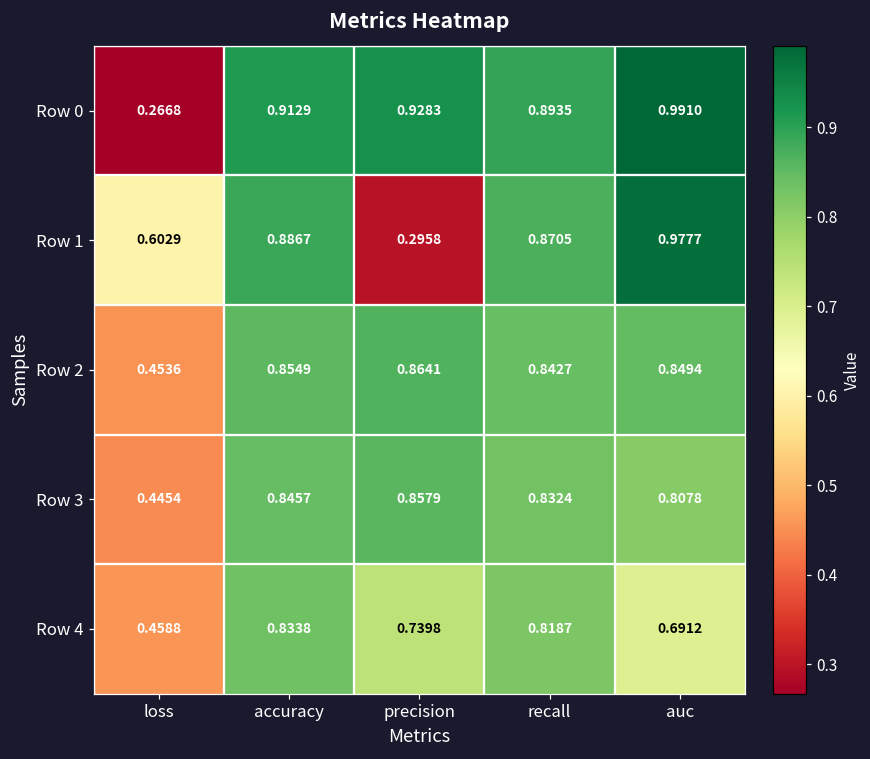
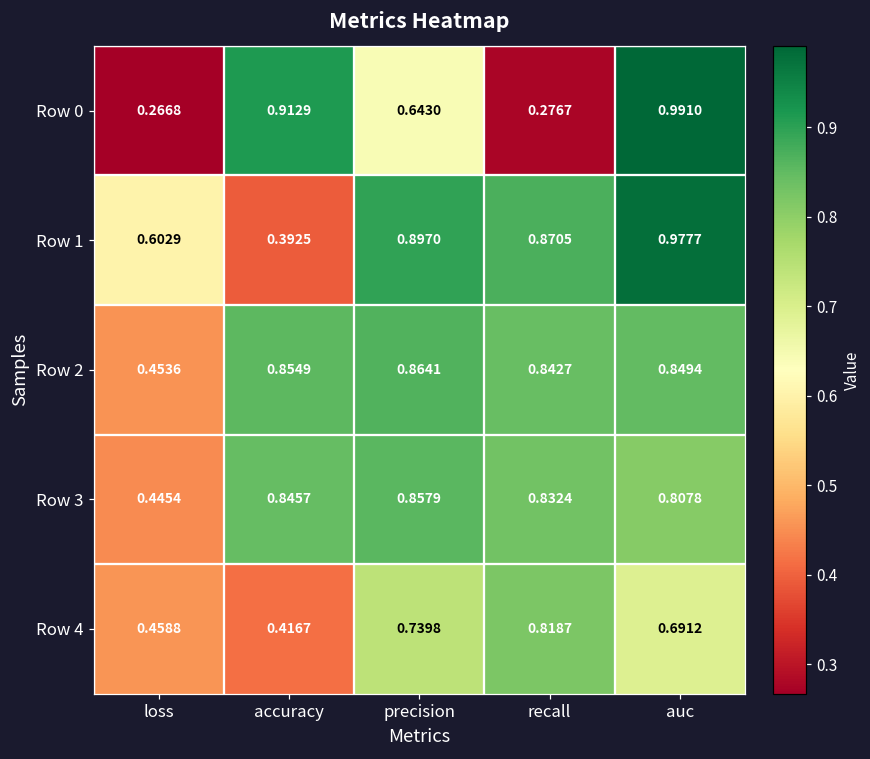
  {
    "Row 0": {
      "loss": 0.2668,
      "accuracy": 0.9129,
-     "precision": 0.9283,
-     "recall": 0.8935,
+     "precision": 0.6430,
+     "recall": 0.2767,
      "auc": 0.9910
    },
    "Row 1": {
      "loss": 0.6029,
-     "accuracy": 0.8867,
-     "precision": 0.2958,
+     "accuracy": 0.3925,
+     "precision": 0.8970,
      "recall": 0.8705,
      "auc": 0.9777
    },
    "Row 2": {
      "loss": 0.4536,
      "accuracy": 0.8549,
      "precision": 0.8641,
      "recall": 0.8427,
      "auc": 0.8494
    },
    "Row 3": {
      "loss": 0.4454,
      "accuracy": 0.8457,
      "precision": 0.8579,
      "recall": 0.8324,
      "auc": 0.8078
    },
    "Row 4": {
      "loss": 0.4588,
-     "accuracy": 0.8338,
+     "accuracy": 0.4167,
      "precision": 0.7398,
      "recall": 0.8187,
      "auc": 0.6912
    }
  }
